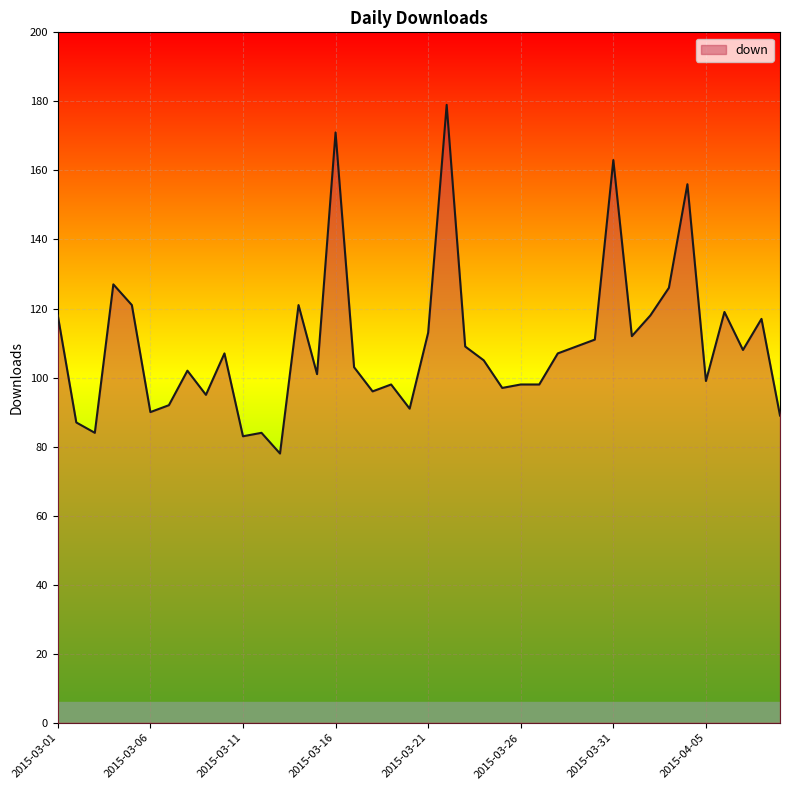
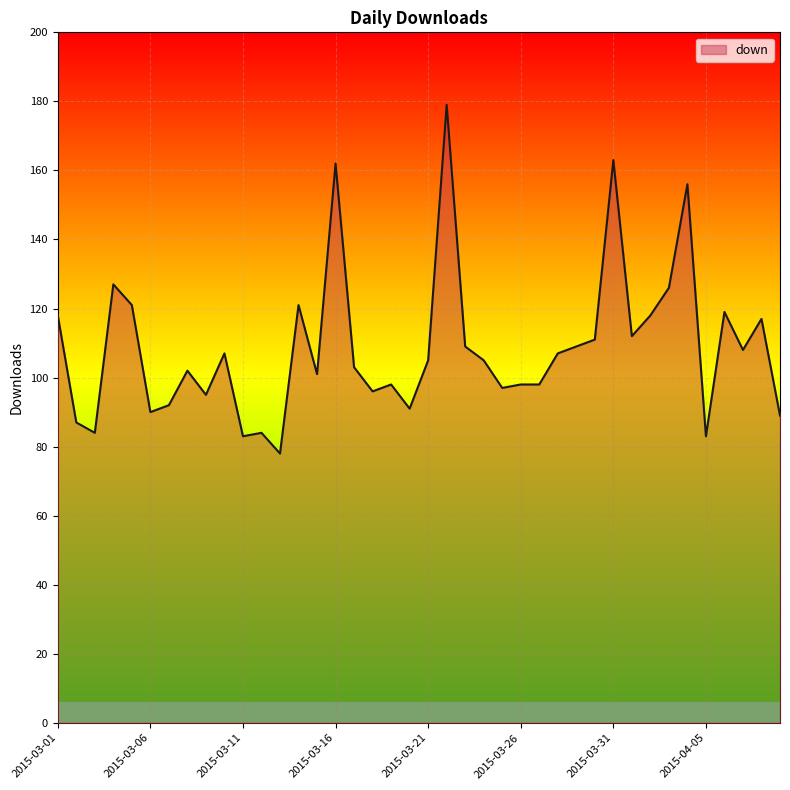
  {
    "2015-03-01": 118,
    "2015-03-06": 90,
    "2015-03-11": 83,
-   "2015-03-16": 171,
-   "2015-03-21": 113,
+   "2015-03-16": 162,
+   "2015-03-21": 105,
    "2015-03-26": 98,
    "2015-03-31": 163,
-   "2015-04-05": 99
+   "2015-04-05": 83
  }
